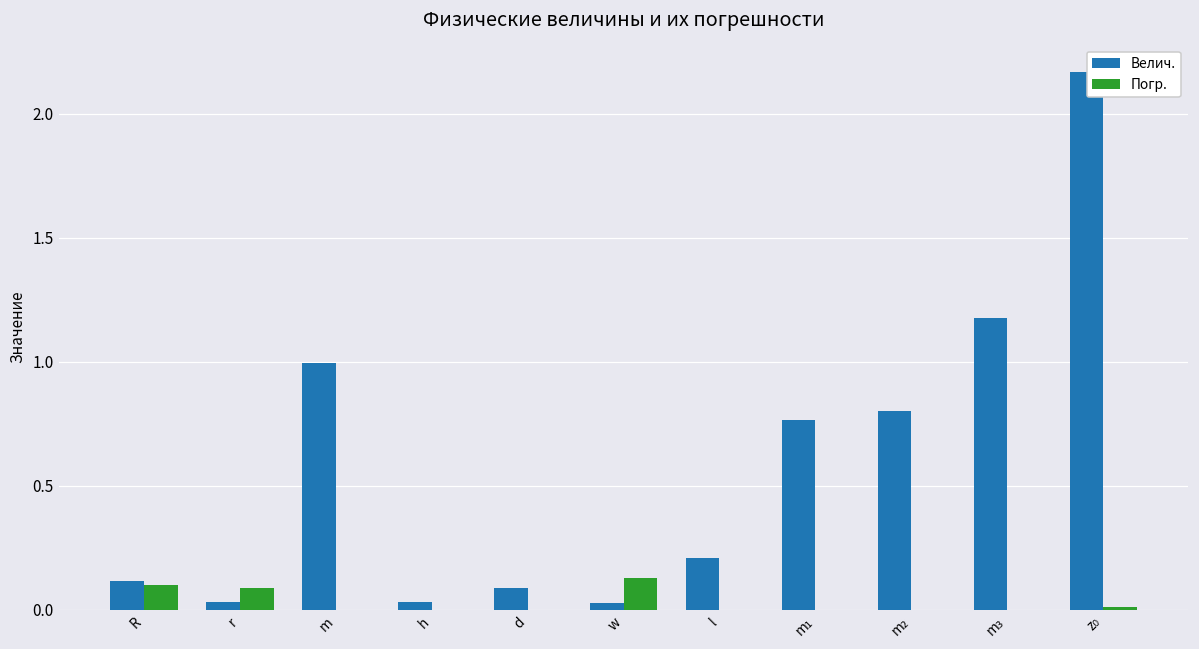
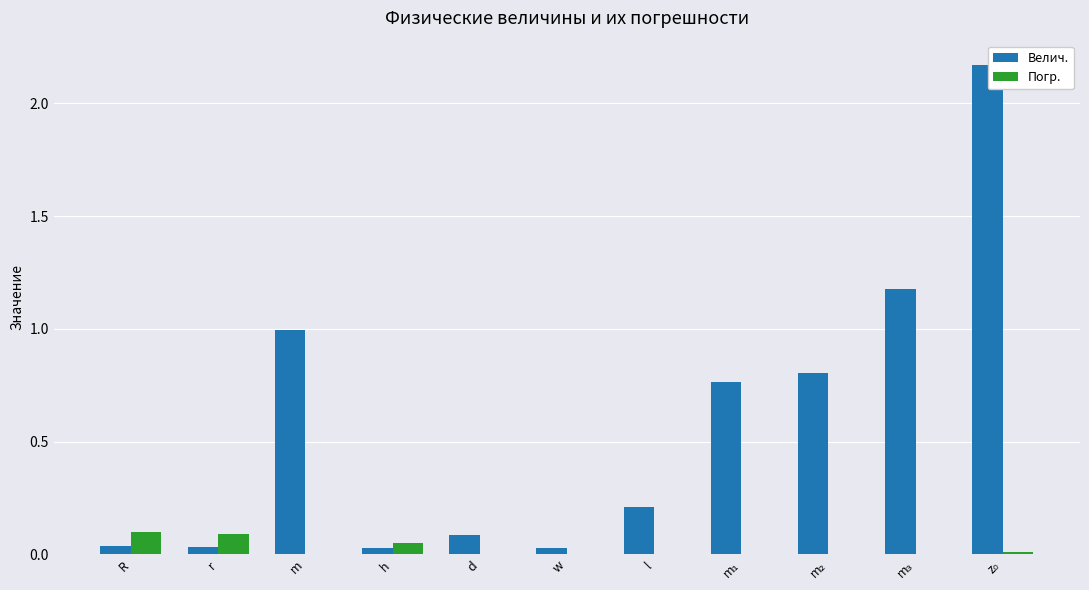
  {
    "Велич.": {
-     "R": 0.12,
+     "R": 0.04,
      "r": 0.03,
      "m": 0.99,
      "h": 0.03,
      "d": 0.09,
      "w": 0.03,
      "l": 0.21,
      "m₁": 0.76,
      "m₂": 0.80,
      "m₃": 1.18,
      "z₀": 2.17
    },
    "Погр.": {
      "R": 0.10,
      "r": 0.09,
-     "h": 0.00,
-     "w": 0.13,
+     "h": 0.05,
+     "w": 0.00,
      "m₁": 0.00,
      "m₂": 0.00,
      "m₃": 0.00
    }
  }
